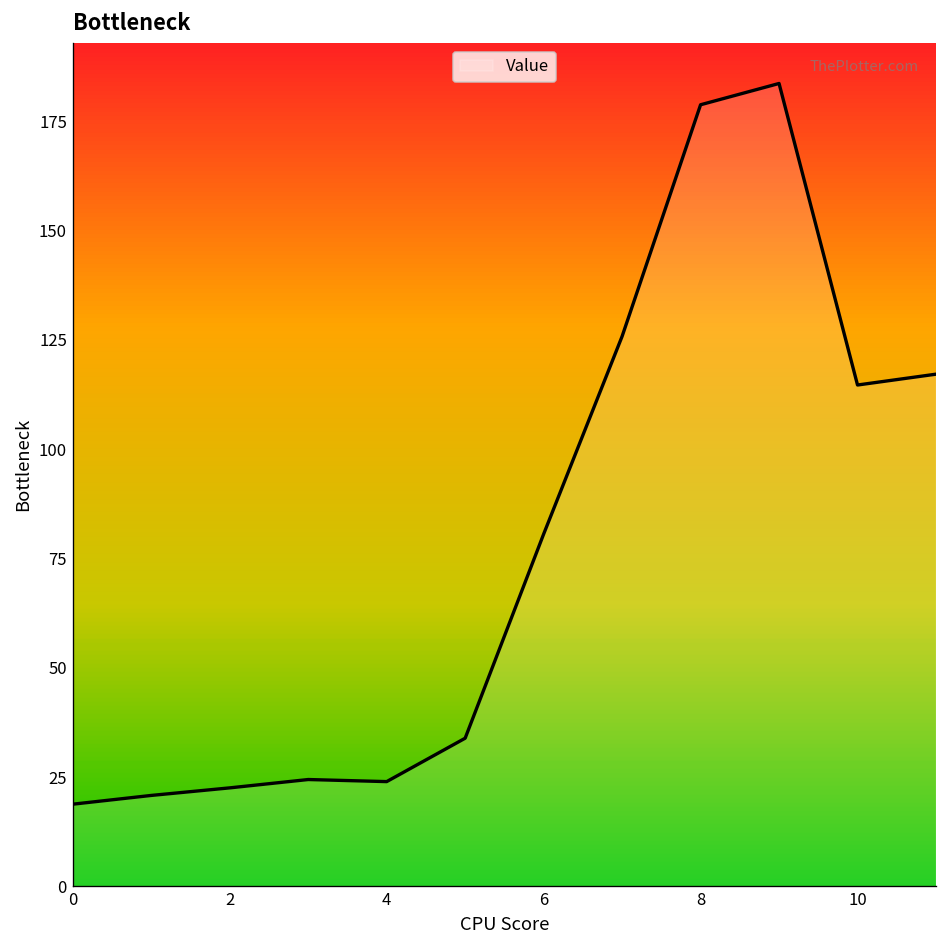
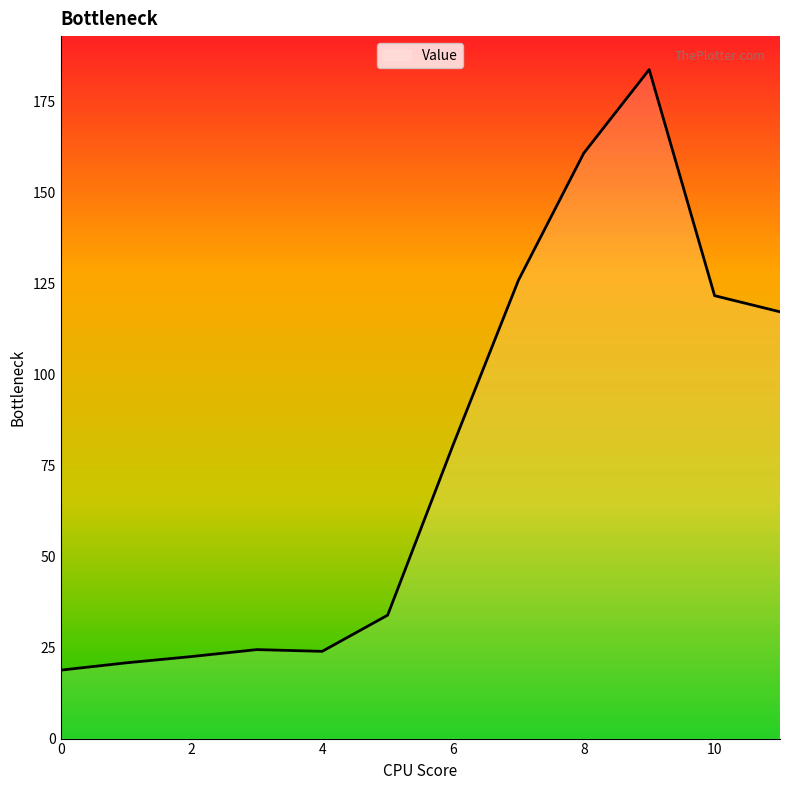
  {
    "0": 19,
    "2": 23,
    "4": 24,
    "6": 81,
-   "8": 179,
-   "10": 115
+   "8": 161,
+   "10": 122
  }
